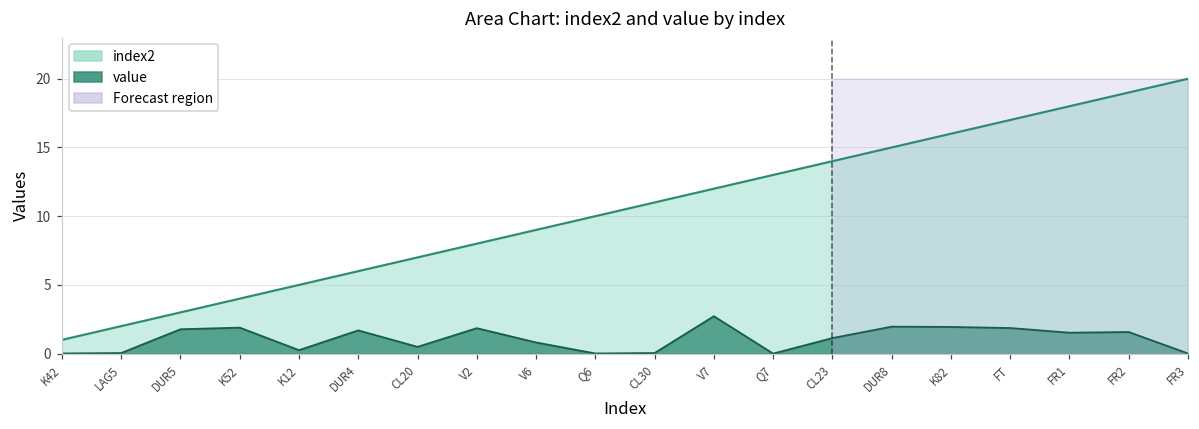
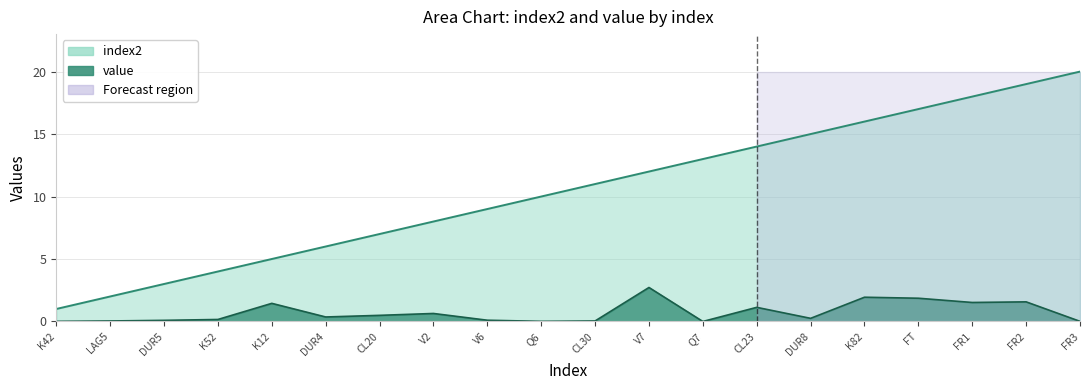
  {
    "value": {
      "K42": 0.0,
      "LAG5": 0.0,
-     "DUR5": 1.8,
-     "K52": 1.9,
-     "K12": 0.3,
-     "DUR4": 1.7,
+     "DUR5": 0.1,
+     "K52": 0.2,
+     "K12": 1.5,
+     "DUR4": 0.4,
      "CL20": 0.5,
-     "V2": 1.9,
-     "V6": 0.8,
+     "V2": 0.6,
+     "V6": 0.1,
      "Q6": 0.0,
      "CL30": 0.0,
      "V7": 2.7,
      "Q7": 0.0,
      "CL23": 1.1,
-     "DUR8": 2.0,
+     "DUR8": 0.3,
      "K82": 1.9,
      "FT": 1.9,
      "FR1": 1.5,
      "FR2": 1.6,
      "FR3": 0.0
    }
  }
